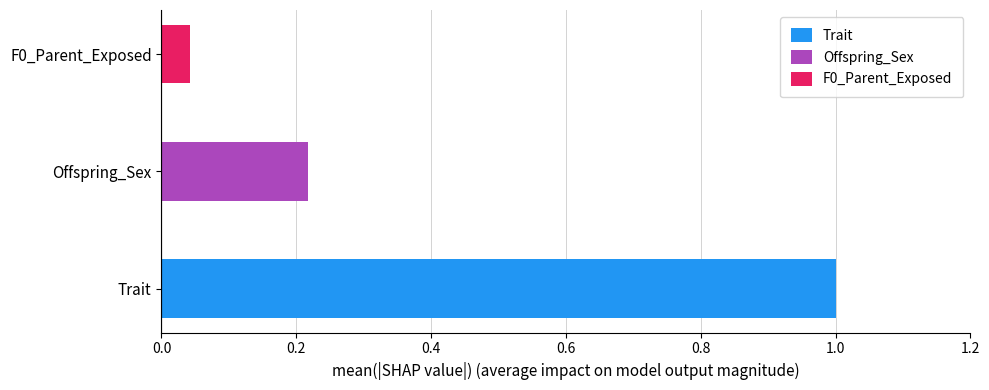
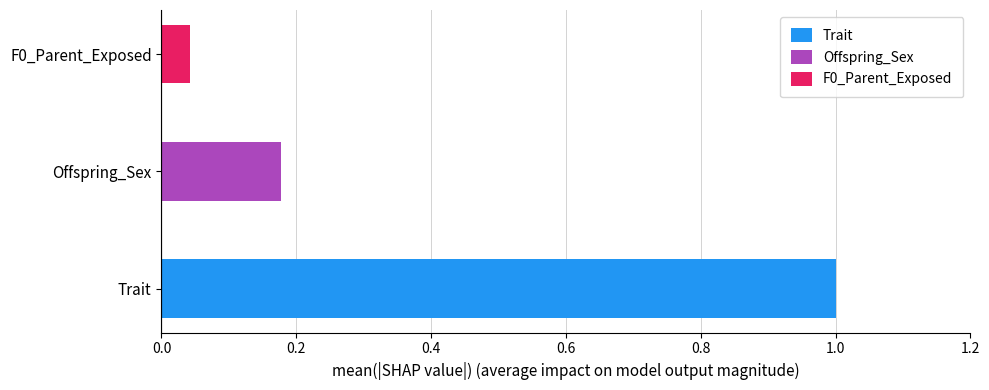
  {
    "F0_Parent_Exposed": 0.04,
-   "Offspring_Sex": 0.22,
+   "Offspring_Sex": 0.18,
    "Trait": 1.00
  }
